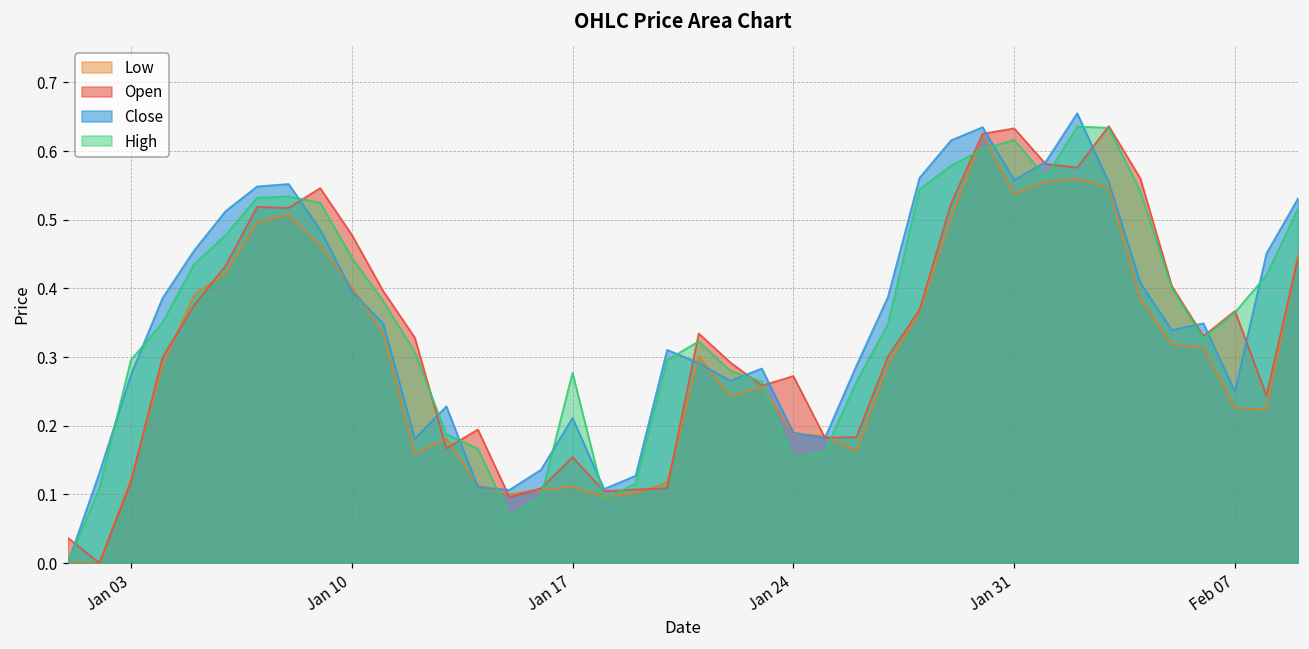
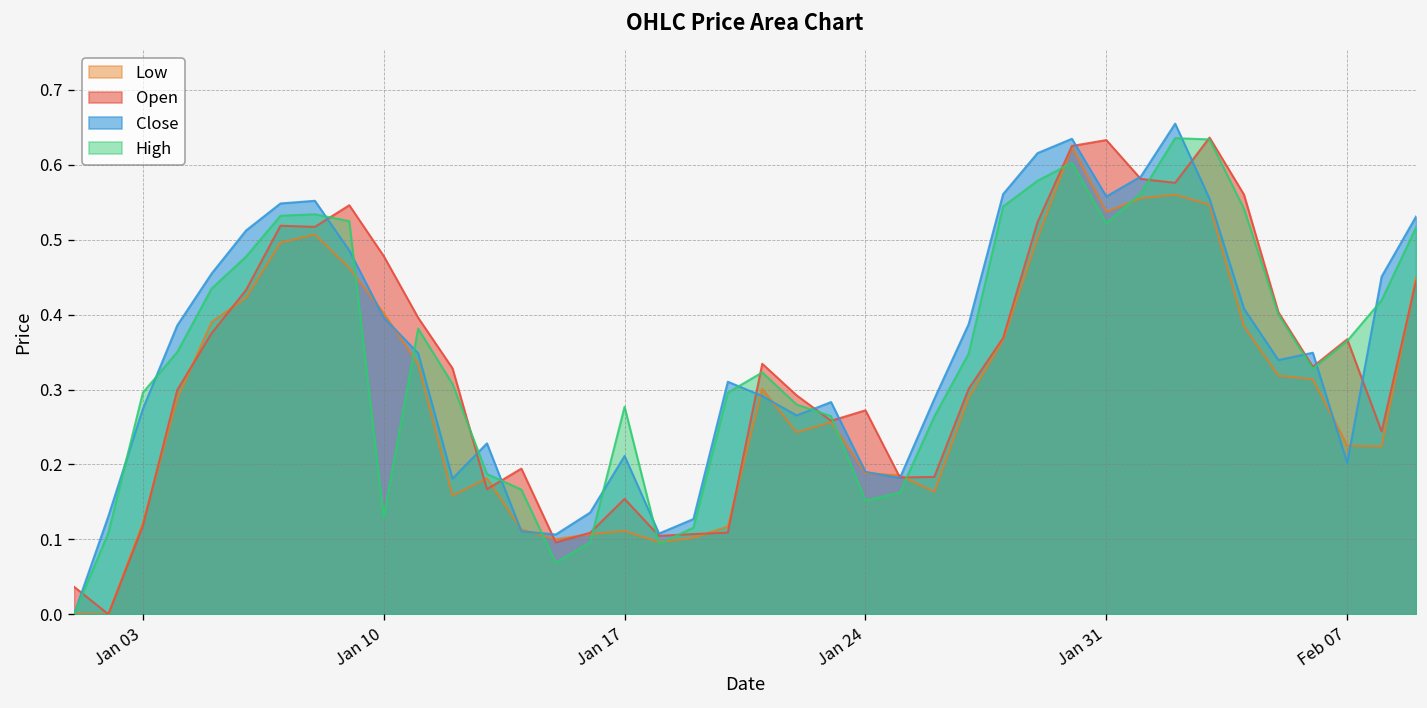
  {
    "Close": {
      "Jan 03": 0.27,
      "Jan 10": 0.40,
      "Jan 17": 0.21,
      "Jan 31": 0.56,
-     "Feb 07": 0.25
+     "Feb 07": 0.20
    },
    "High": {
      "Jan 03": 0.30,
-     "Jan 10": 0.45,
+     "Jan 10": 0.13,
      "Jan 17": 0.28,
      "Jan 24": 0.15,
-     "Jan 31": 0.62
+     "Jan 31": 0.52
    }
  }
